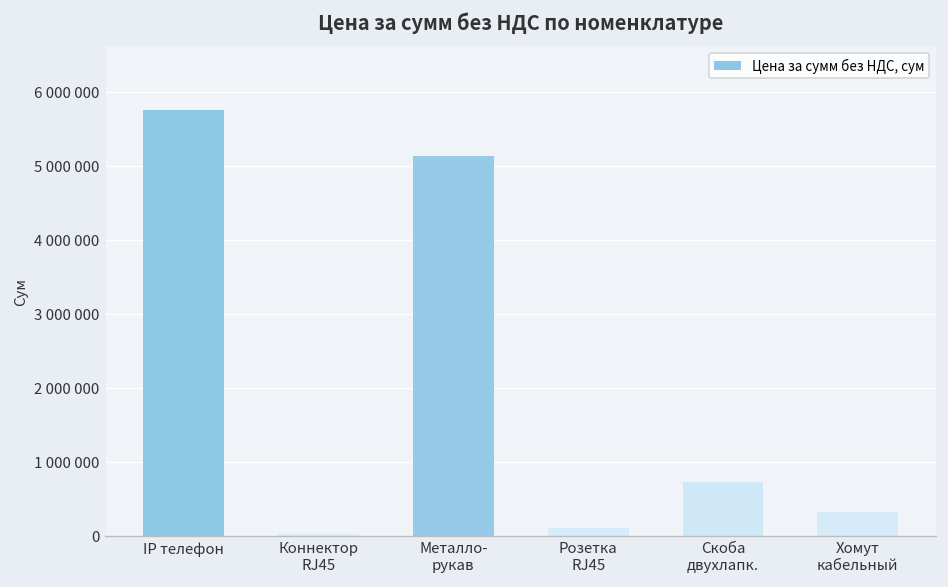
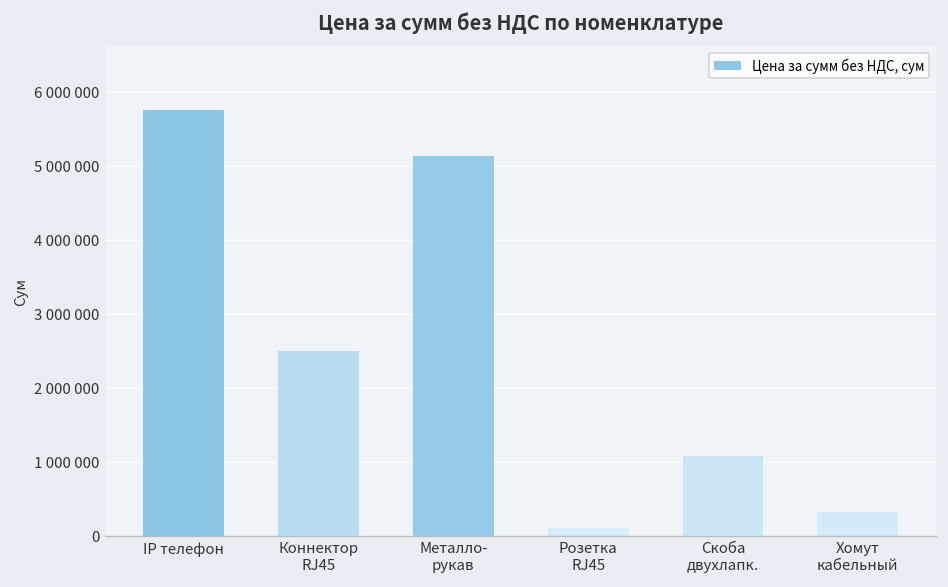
  {
    "IP телефон": 5800000,
-   "Коннектор RJ45": 0,
+   "Коннектор RJ45": 2500000,
    "Металло- рукав": 5100000,
    "Розетка RJ45": 100000,
-   "Скоба двухлапк.": 700000,
+   "Скоба двухлапк.": 1100000,
    "Хомут кабельный": 300000
  }
